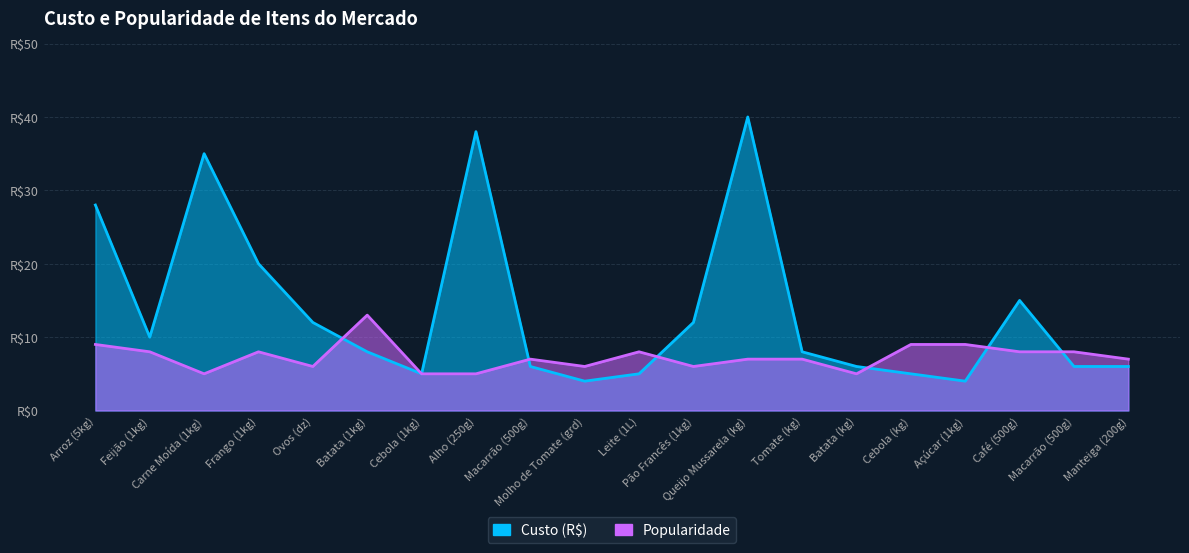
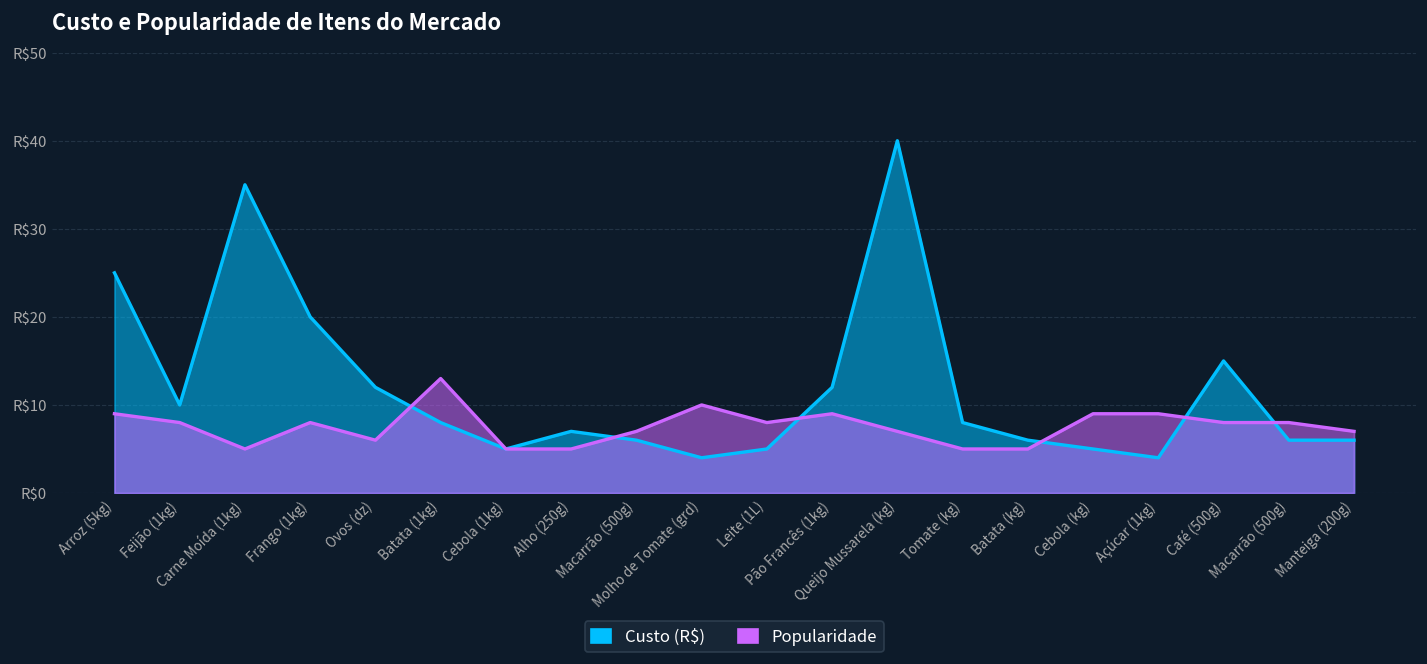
  {
    "Custo (R$)": {
-     "Arroz (5kg)": "R$28",
+     "Arroz (5kg)": "R$25",
      "Feijão (1kg)": "R$10",
      "Carne Moída (1kg)": "R$35",
      "Frango (1kg)": "R$20",
      "Ovos (dz)": "R$12",
      "Batata (1kg)": "R$8",
-     "Alho (250g)": "R$38",
+     "Alho (250g)": "R$7",
      "Molho de Tomate (grd)": "R$4",
      "Leite (1L)": "R$5",
      "Pão Francês (1kg)": "R$12",
      "Queijo Mussarela (kg)": "R$40",
      "Tomate (kg)": "R$8",
      "Batata (kg)": "R$6",
      "Cebola (kg)": "R$5",
      "Açúcar (1kg)": "R$4",
      "Café (500g)": "R$15",
      "Manteiga (200g)": "R$6"
    },
    "Popularidade": {
      "Arroz (5kg)": "R$9",
      "Feijão (1kg)": "R$8",
      "Carne Moída (1kg)": "R$5",
      "Frango (1kg)": "R$8",
      "Ovos (dz)": "R$6",
      "Batata (1kg)": "R$13",
      "Alho (250g)": "R$5",
-     "Molho de Tomate (grd)": "R$6",
+     "Molho de Tomate (grd)": "R$10",
      "Leite (1L)": "R$8",
-     "Pão Francês (1kg)": "R$6",
+     "Pão Francês (1kg)": "R$9",
      "Queijo Mussarela (kg)": "R$7",
-     "Tomate (kg)": "R$7",
+     "Tomate (kg)": "R$5",
      "Batata (kg)": "R$5",
      "Cebola (kg)": "R$9",
      "Açúcar (1kg)": "R$9",
      "Café (500g)": "R$8",
      "Manteiga (200g)": "R$7"
    }
  }
